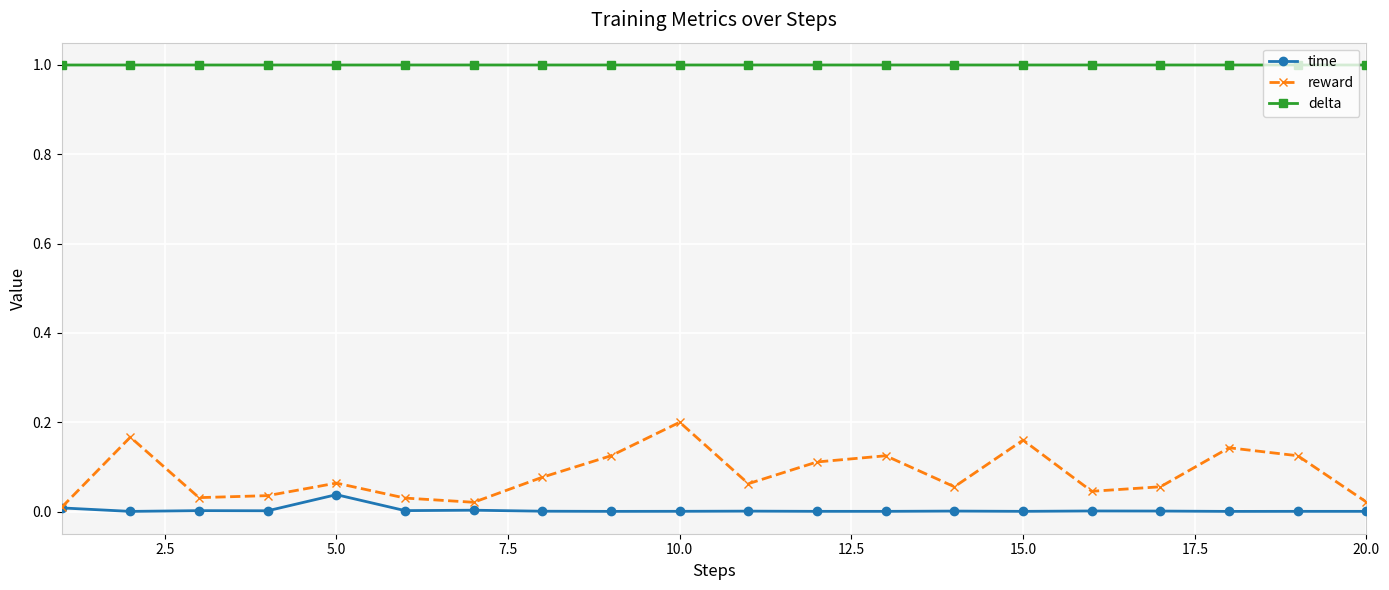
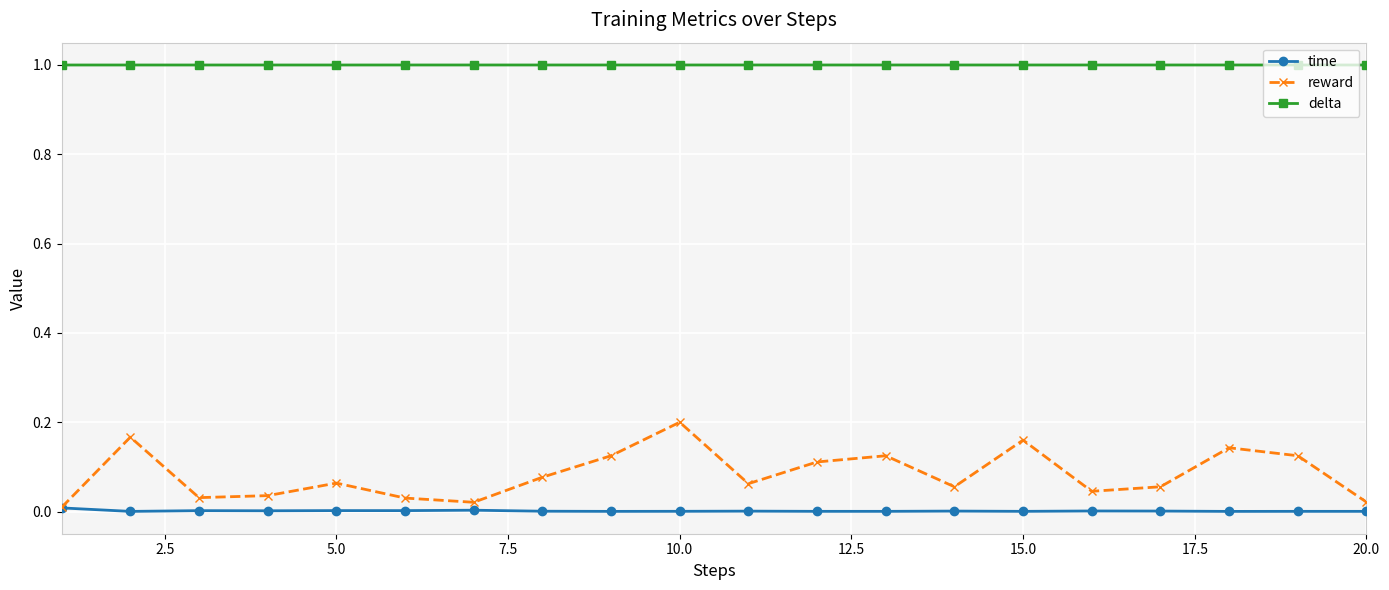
  {
    "time": {
-     "5.0": 0.04,
+     "5.0": 0.00,
      "10.0": 0.00,
      "15.0": 0.00,
      "20.0": 0.00
    },
    "reward": {
      "5.0": 0.06,
      "10.0": 0.20,
      "15.0": 0.16,
      "20.0": 0.02
    },
    "delta": {
      "5.0": 1.00,
      "10.0": 1.00,
      "15.0": 1.00,
      "20.0": 1.00
    }
  }
